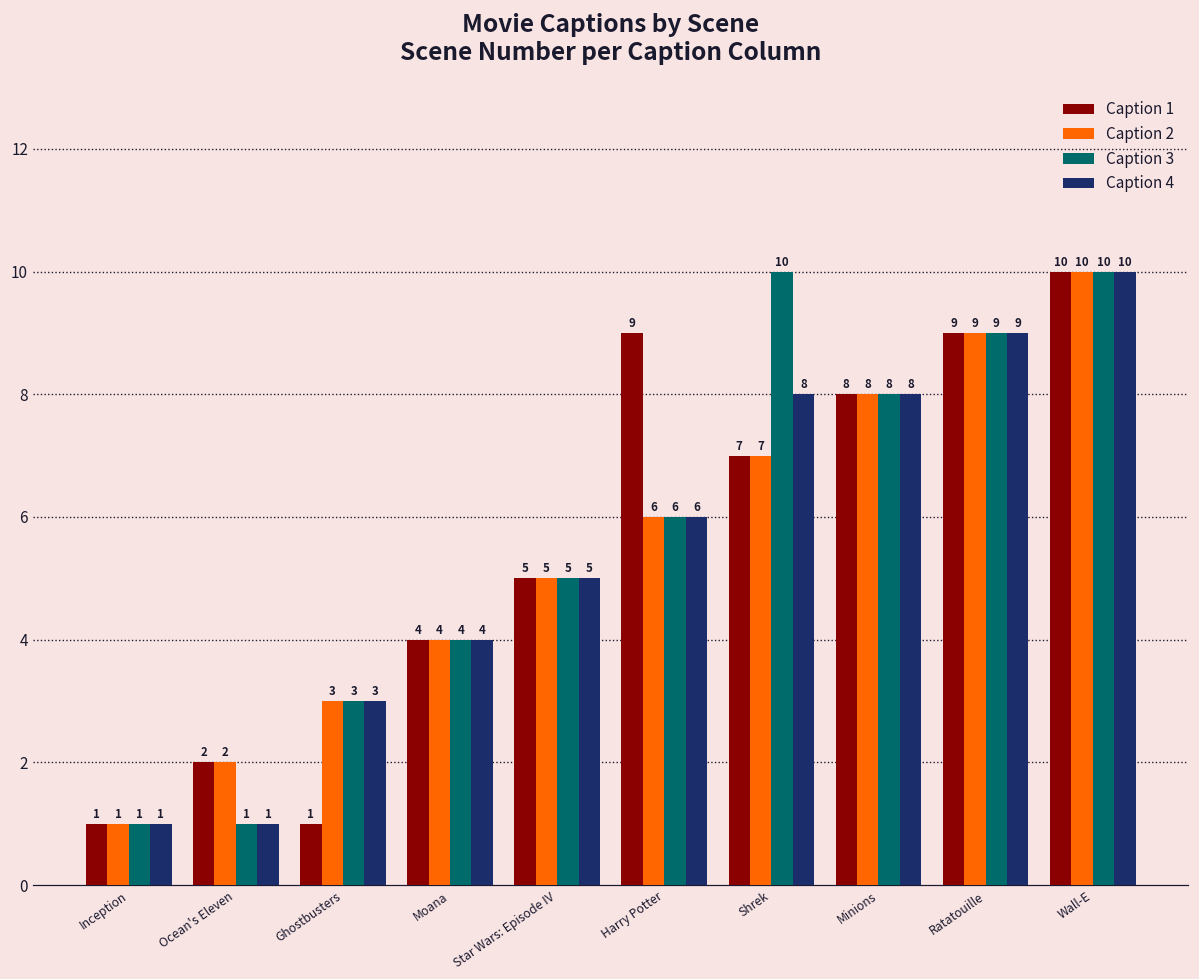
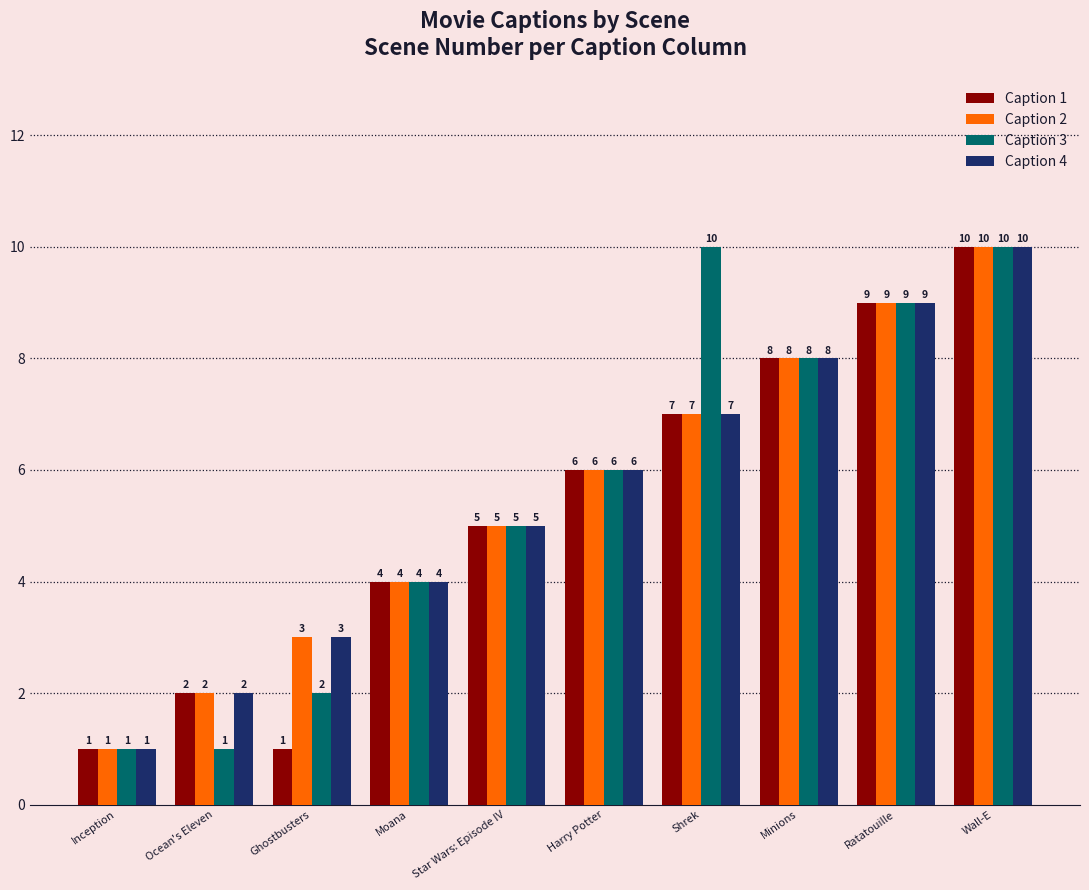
  {
    "Caption 1": {
      "Inception": 1,
      "Ocean's Eleven": 2,
      "Ghostbusters": 1,
      "Moana": 4,
      "Star Wars: Episode IV": 5,
-     "Harry Potter": 9,
+     "Harry Potter": 6,
      "Shrek": 7,
      "Minions": 8,
      "Ratatouille": 9,
      "Wall-E": 10
    },
    "Caption 2": {
      "Inception": 1,
      "Ocean's Eleven": 2,
      "Ghostbusters": 3,
      "Moana": 4,
      "Star Wars: Episode IV": 5,
      "Harry Potter": 6,
      "Shrek": 7,
      "Minions": 8,
      "Ratatouille": 9,
      "Wall-E": 10
    },
    "Caption 3": {
      "Inception": 1,
      "Ocean's Eleven": 1,
-     "Ghostbusters": 3,
+     "Ghostbusters": 2,
      "Moana": 4,
      "Star Wars: Episode IV": 5,
      "Harry Potter": 6,
      "Shrek": 10,
      "Minions": 8,
      "Ratatouille": 9,
      "Wall-E": 10
    },
    "Caption 4": {
      "Inception": 1,
-     "Ocean's Eleven": 1,
+     "Ocean's Eleven": 2,
      "Ghostbusters": 3,
      "Moana": 4,
      "Star Wars: Episode IV": 5,
      "Harry Potter": 6,
-     "Shrek": 8,
+     "Shrek": 7,
      "Minions": 8,
      "Ratatouille": 9,
      "Wall-E": 10
    }
  }
